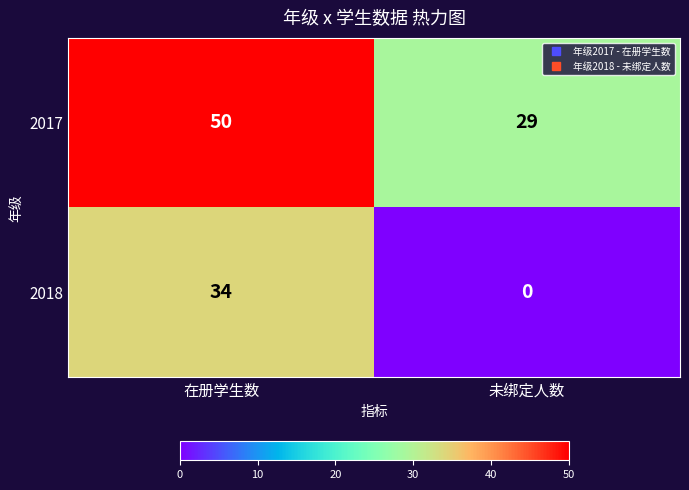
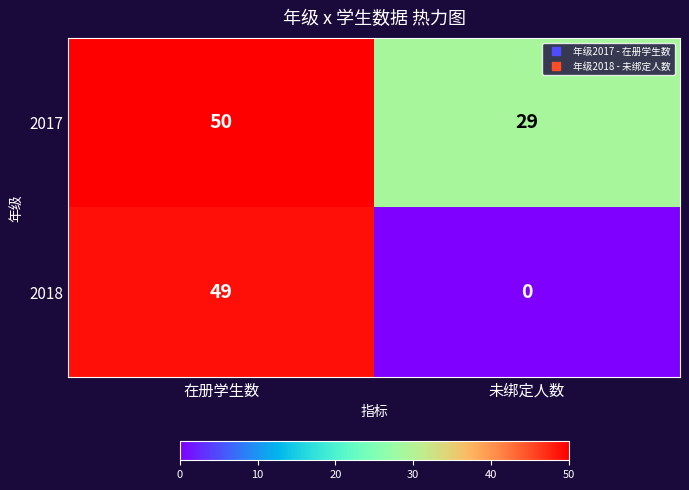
  {
    "2017": {
      "在册学生数": 50,
      "未绑定人数": 29
    },
    "2018": {
-     "在册学生数": 34,
+     "在册学生数": 49,
      "未绑定人数": 0
    }
  }
